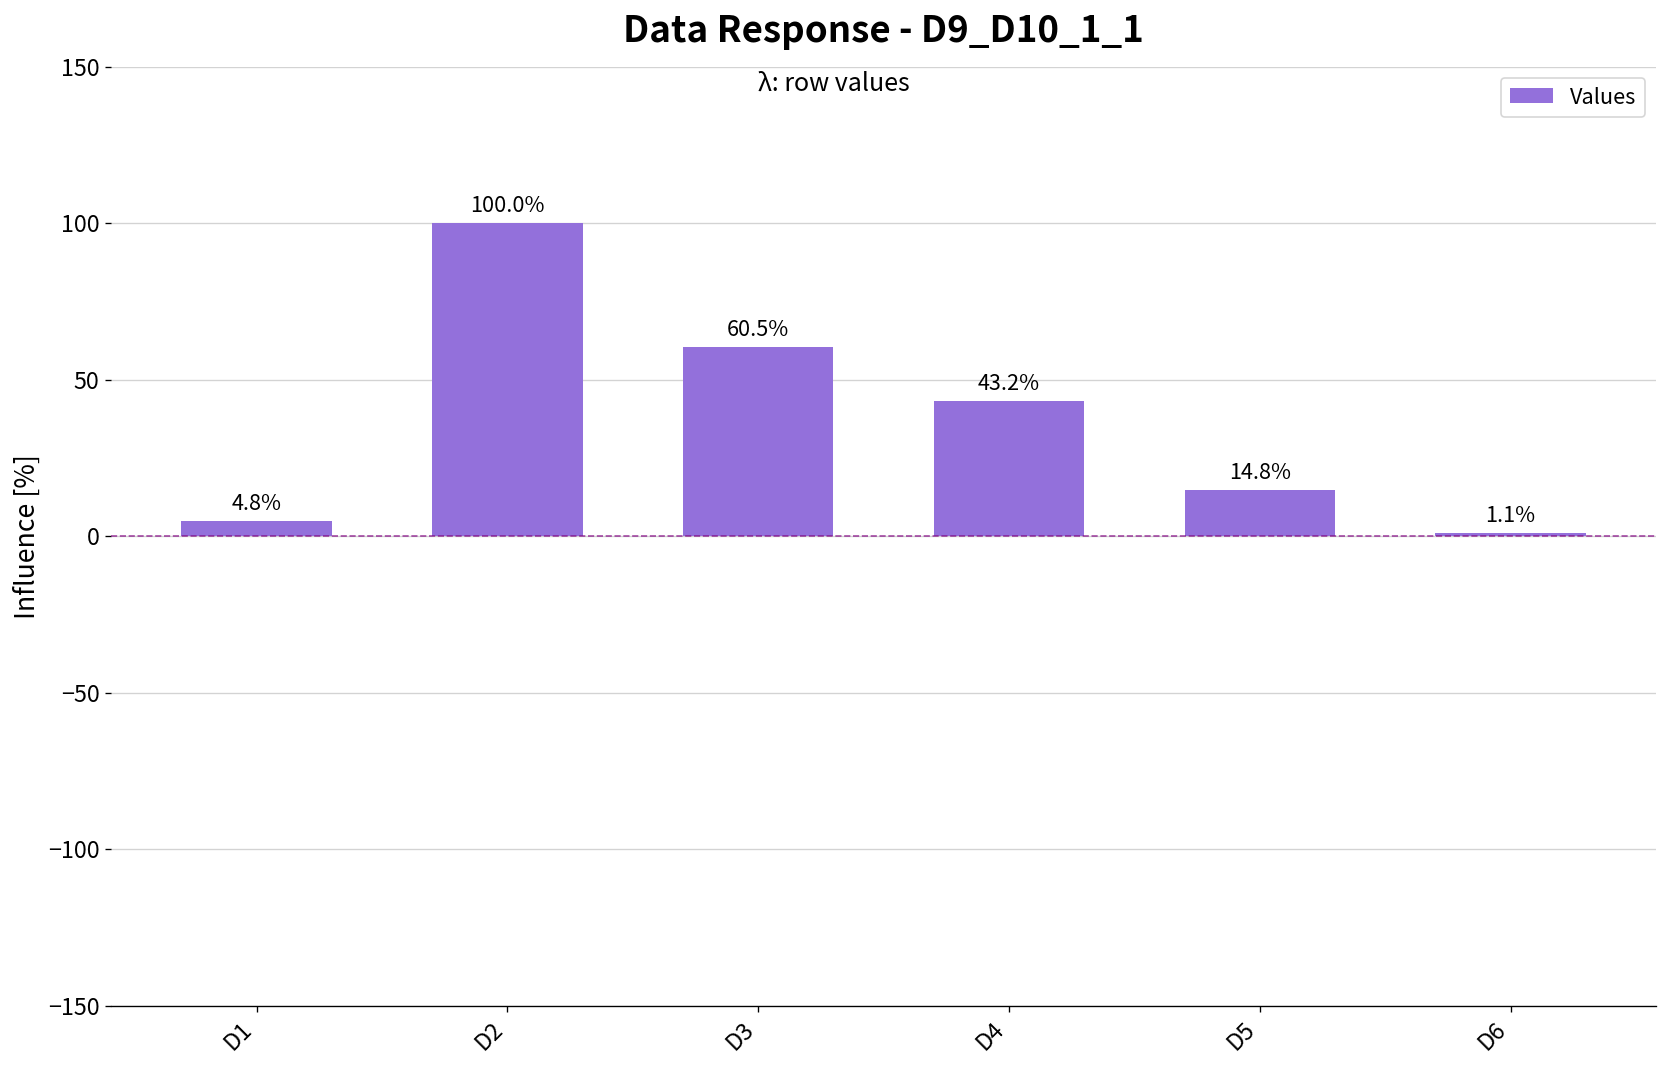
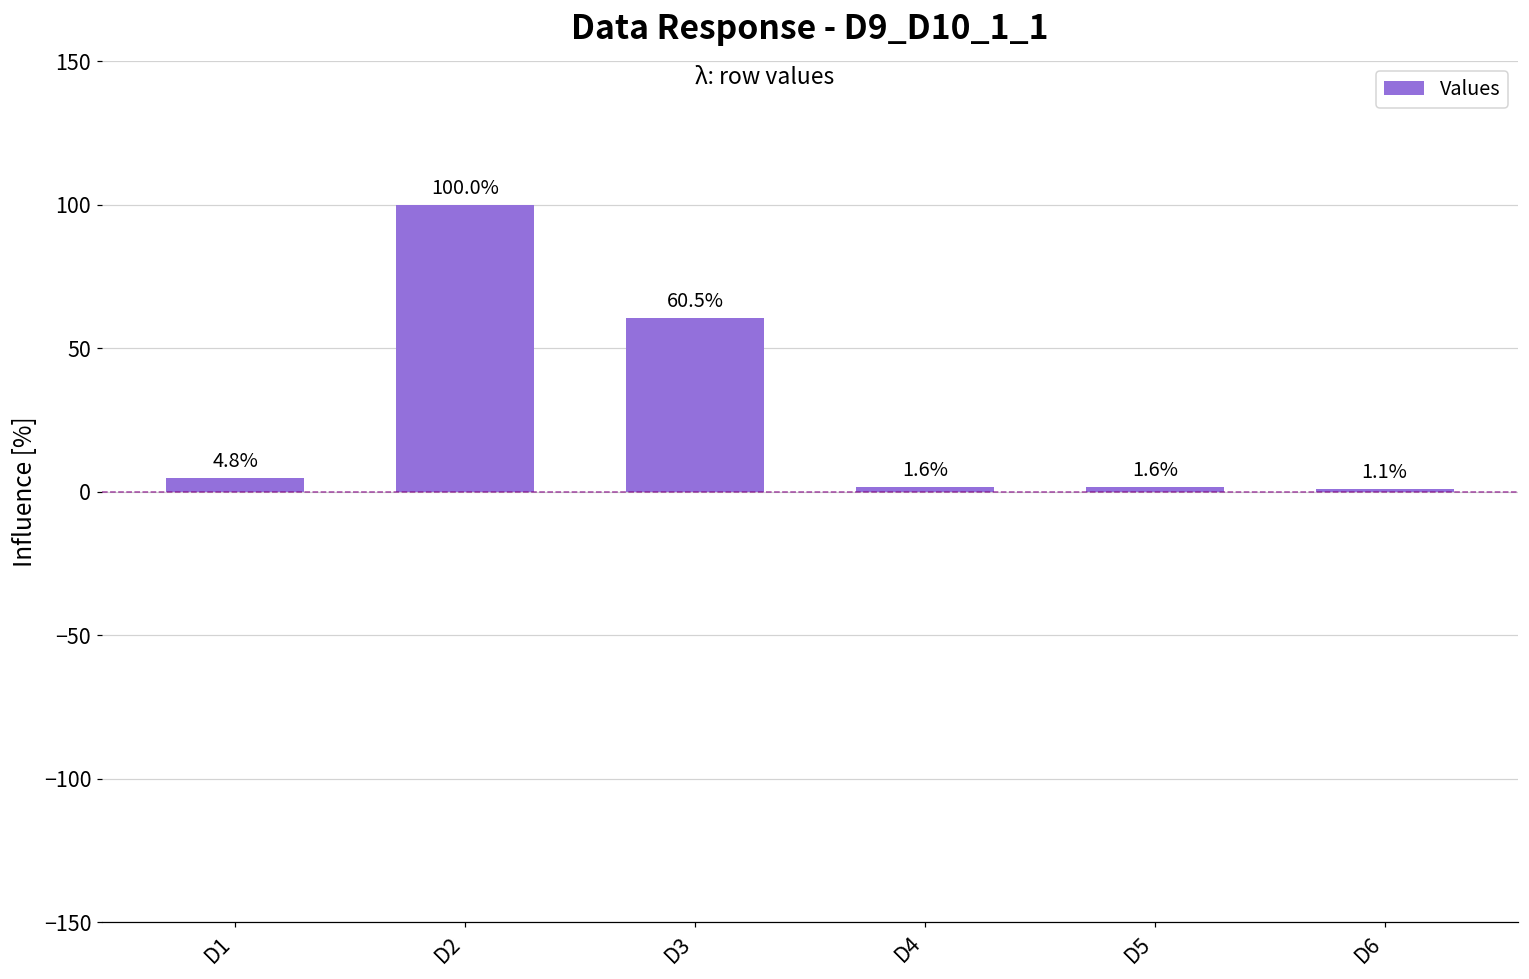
  {
    "D1": "4.8%",
    "D2": "100.0%",
    "D3": "60.5%",
-   "D4": "43.2%",
-   "D5": "14.8%",
+   "D4": "1.6%",
+   "D5": "1.6%",
    "D6": "1.1%"
  }
